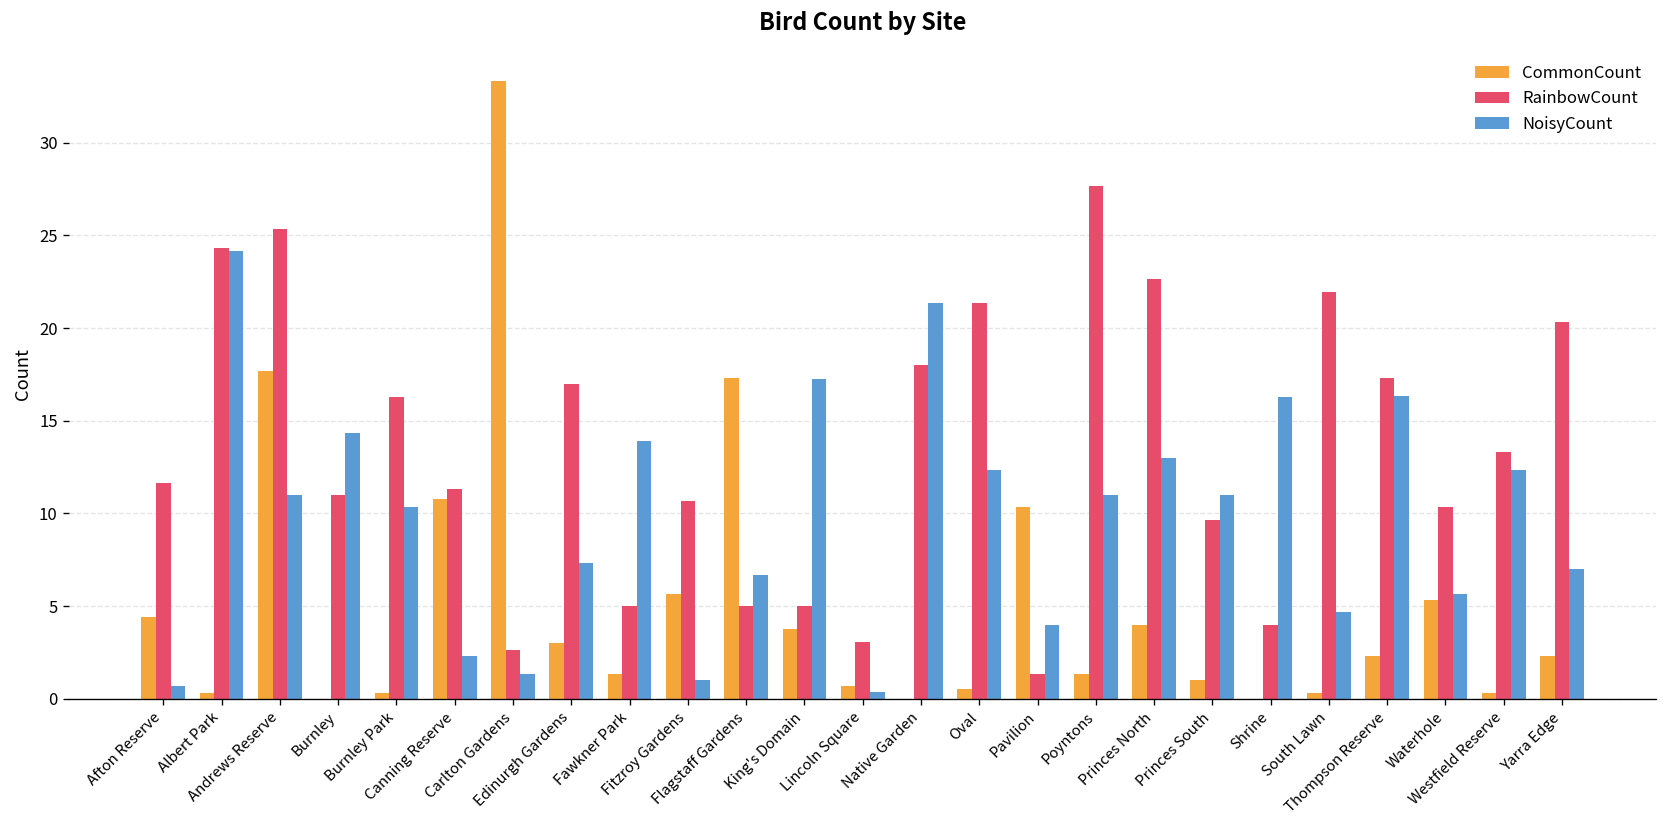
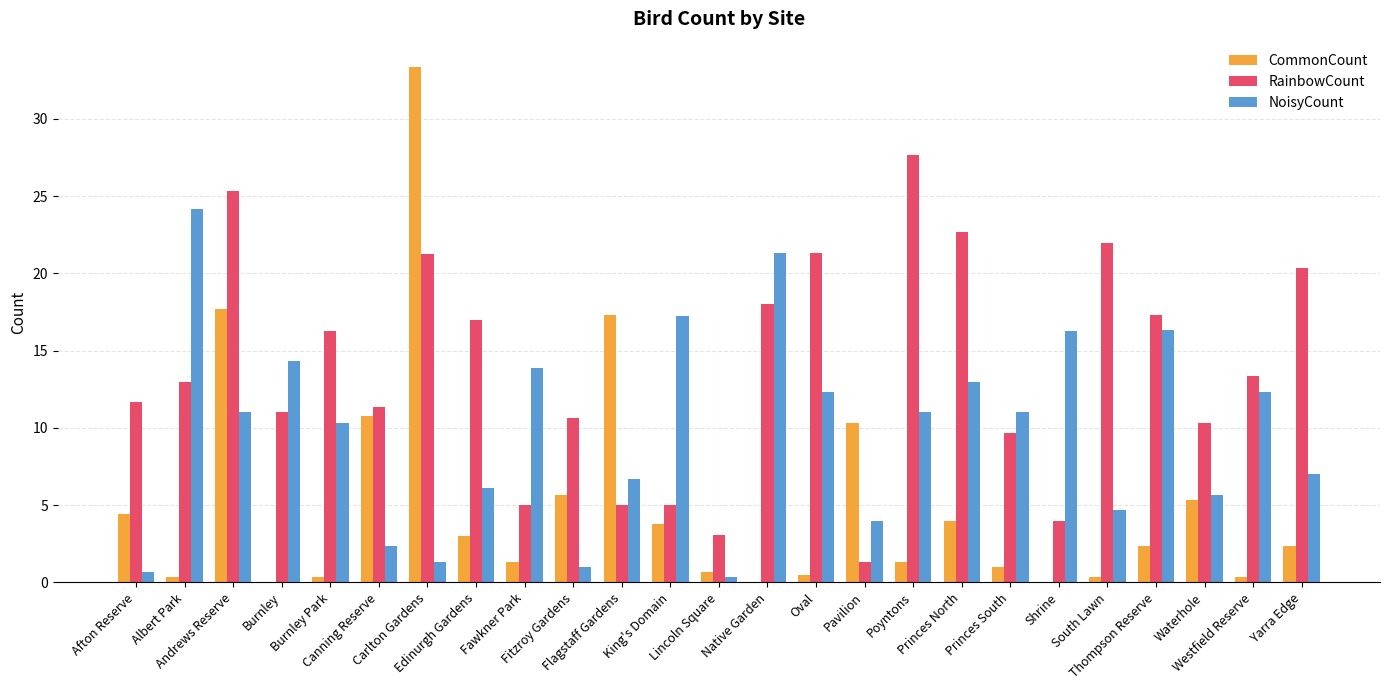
  {
    "CommonCount": {
      "Afton Reserve": 4.4,
      "Albert Park": 0.3,
      "Andrews Reserve": 17.7,
      "Burnley": 0.0,
      "Burnley Park": 0.3,
      "Canning Reserve": 10.8,
      "Carlton Gardens": 33.3,
      "Edinurgh Gardens": 3.0,
      "Fawkner Park": 1.3,
      "Fitzroy Gardens": 5.7,
      "Flagstaff Gardens": 17.3,
      "King's Domain": 3.8,
      "Lincoln Square": 0.7,
      "Native Garden": 0.0,
      "Oval": 0.5,
      "Pavilion": 10.3,
      "Poyntons": 1.3,
      "Princes North": 4.0,
      "Princes South": 1.0,
      "Shrine": 0.0,
      "South Lawn": 0.3,
      "Thompson Reserve": 2.3,
      "Waterhole": 5.3,
      "Westfield Reserve": 0.3,
      "Yarra Edge": 2.3
    },
    "RainbowCount": {
      "Afton Reserve": 11.7,
-     "Albert Park": 24.3,
+     "Albert Park": 13.0,
      "Andrews Reserve": 25.3,
      "Burnley": 11.0,
      "Burnley Park": 16.3,
      "Canning Reserve": 11.3,
-     "Carlton Gardens": 2.7,
+     "Carlton Gardens": 21.3,
      "Edinurgh Gardens": 17.0,
      "Fawkner Park": 5.0,
      "Fitzroy Gardens": 10.7,
      "Flagstaff Gardens": 5.0,
      "King's Domain": 5.0,
      "Lincoln Square": 3.1,
      "Native Garden": 18.0,
      "Oval": 21.3,
      "Pavilion": 1.3,
      "Poyntons": 27.7,
      "Princes North": 22.7,
      "Princes South": 9.7,
      "Shrine": 4.0,
      "South Lawn": 22.0,
      "Thompson Reserve": 17.3,
      "Waterhole": 10.3,
      "Westfield Reserve": 13.3,
      "Yarra Edge": 20.3
    },
    "NoisyCount": {
      "Afton Reserve": 0.7,
      "Albert Park": 24.1,
      "Andrews Reserve": 11.0,
      "Burnley": 14.3,
      "Burnley Park": 10.3,
      "Canning Reserve": 2.3,
      "Carlton Gardens": 1.3,
-     "Edinurgh Gardens": 7.3,
+     "Edinurgh Gardens": 6.1,
      "Fawkner Park": 13.9,
      "Fitzroy Gardens": 1.0,
      "Flagstaff Gardens": 6.7,
      "King's Domain": 17.2,
      "Lincoln Square": 0.4,
      "Native Garden": 21.3,
      "Oval": 12.3,
      "Pavilion": 4.0,
      "Poyntons": 11.0,
      "Princes North": 13.0,
      "Princes South": 11.0,
      "Shrine": 16.3,
      "South Lawn": 4.7,
      "Thompson Reserve": 16.3,
      "Waterhole": 5.7,
      "Westfield Reserve": 12.3,
      "Yarra Edge": 7.0
    }
  }
